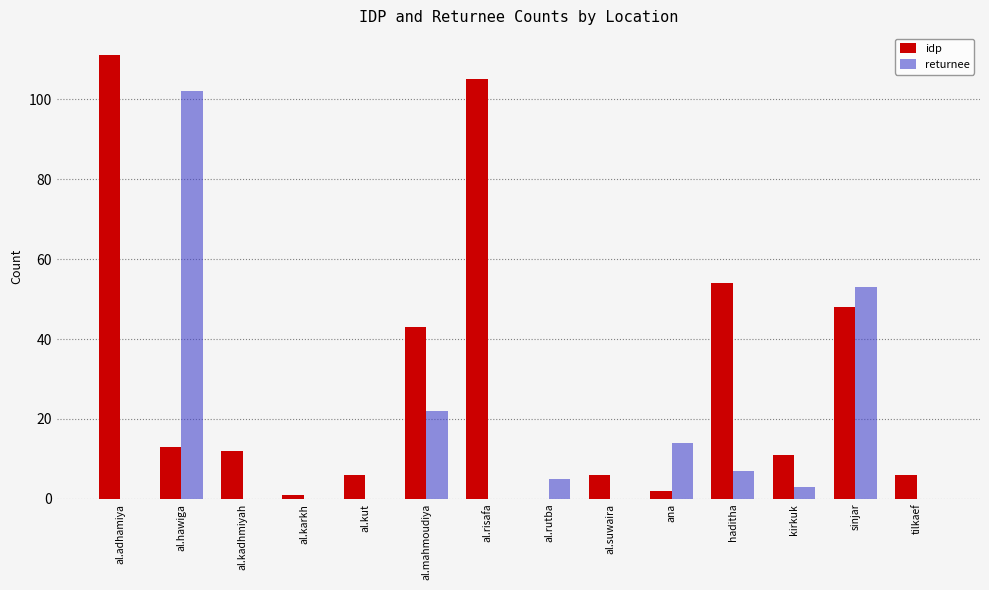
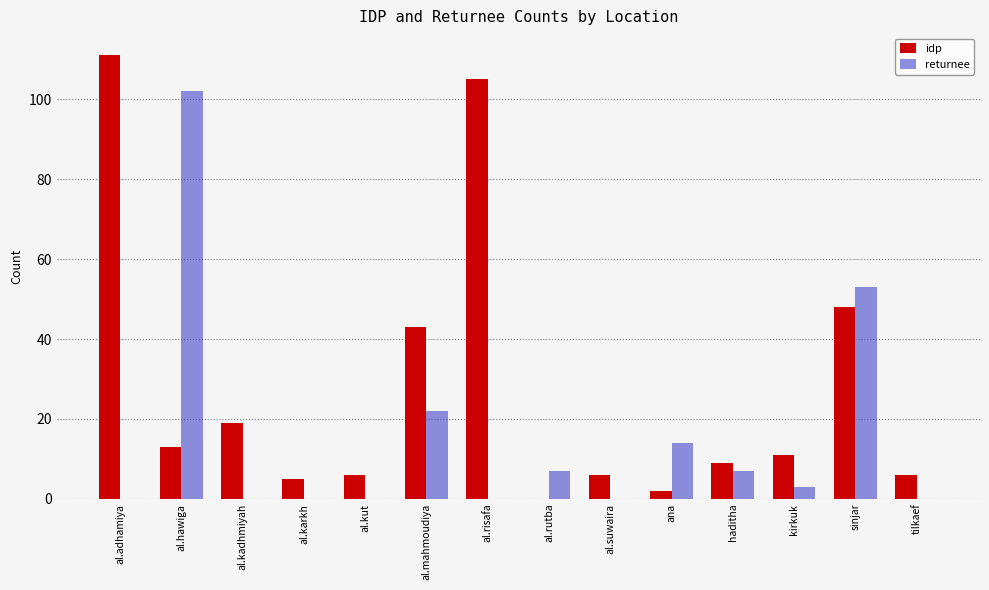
  {
    "idp": {
      "al.adhamiya": 111,
      "al.hawiga": 13,
-     "al.kadhmiyah": 12,
-     "al.karkh": 1,
+     "al.kadhmiyah": 19,
+     "al.karkh": 5,
      "al.kut": 6,
      "al.mahmoudiya": 43,
      "al.risafa": 105,
      "al.rutba": 0,
      "al.suwaira": 6,
      "ana": 2,
-     "haditha": 54,
+     "haditha": 9,
      "kirkuk": 11,
      "sinjar": 48,
      "tilkaef": 6
    },
    "returnee": {
      "al.adhamiya": 0,
      "al.hawiga": 102,
      "al.kadhmiyah": 0,
      "al.karkh": 0,
      "al.kut": 0,
      "al.mahmoudiya": 22,
      "al.risafa": 0,
-     "al.rutba": 5,
+     "al.rutba": 7,
      "al.suwaira": 0,
      "ana": 14,
      "haditha": 7,
      "kirkuk": 3,
      "sinjar": 53,
      "tilkaef": 0
    }
  }
